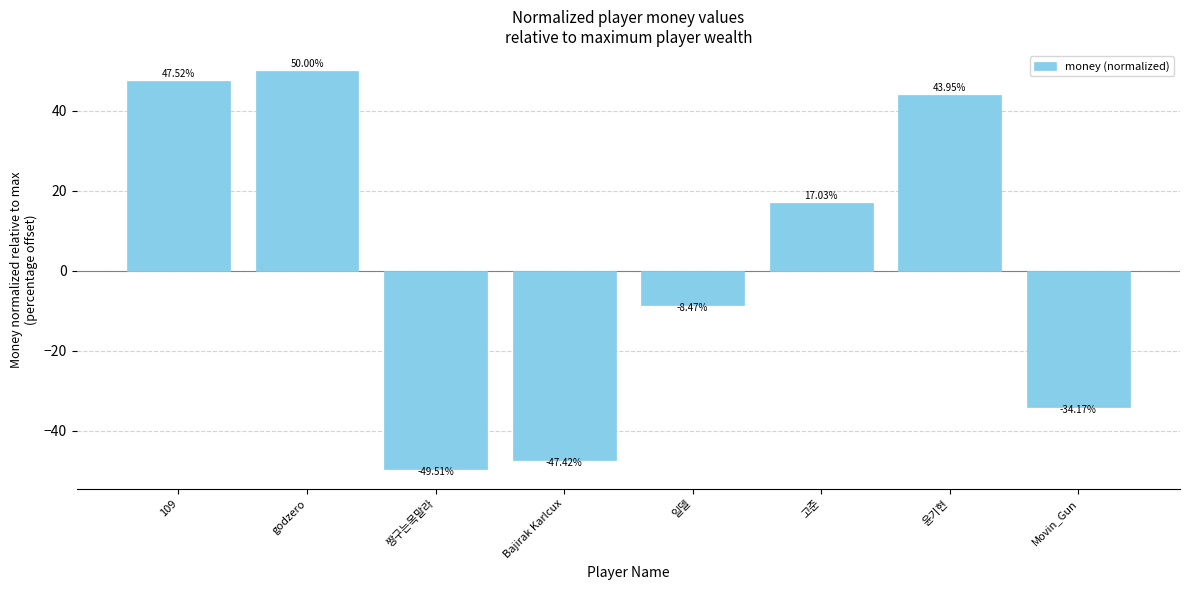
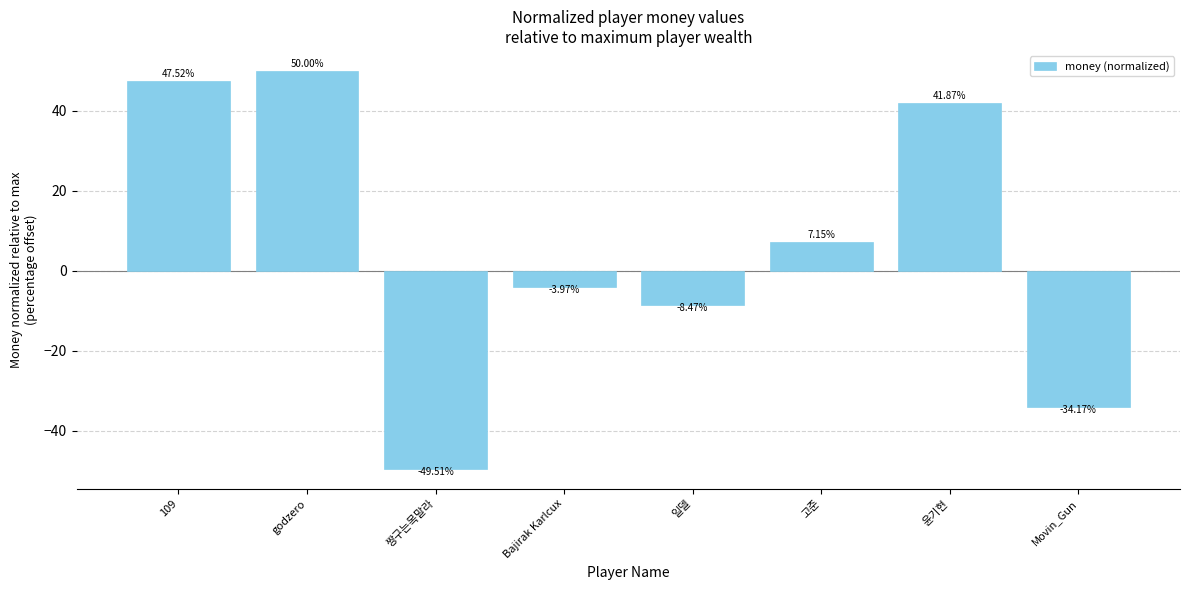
  {
    "109": "47.52%",
    "godzero": "50.00%",
    "짱구는목말라": "-49.51%",
-   "Bajirak Karlcux": "-47.42%",
+   "Bajirak Karlcux": "-3.97%",
    "일델": "-8.47%",
-   "고준": "17.03%",
-   "윤기현": "43.95%",
+   "고준": "7.15%",
+   "윤기현": "41.87%",
    "Movin_Gun": "-34.17%"
  }
